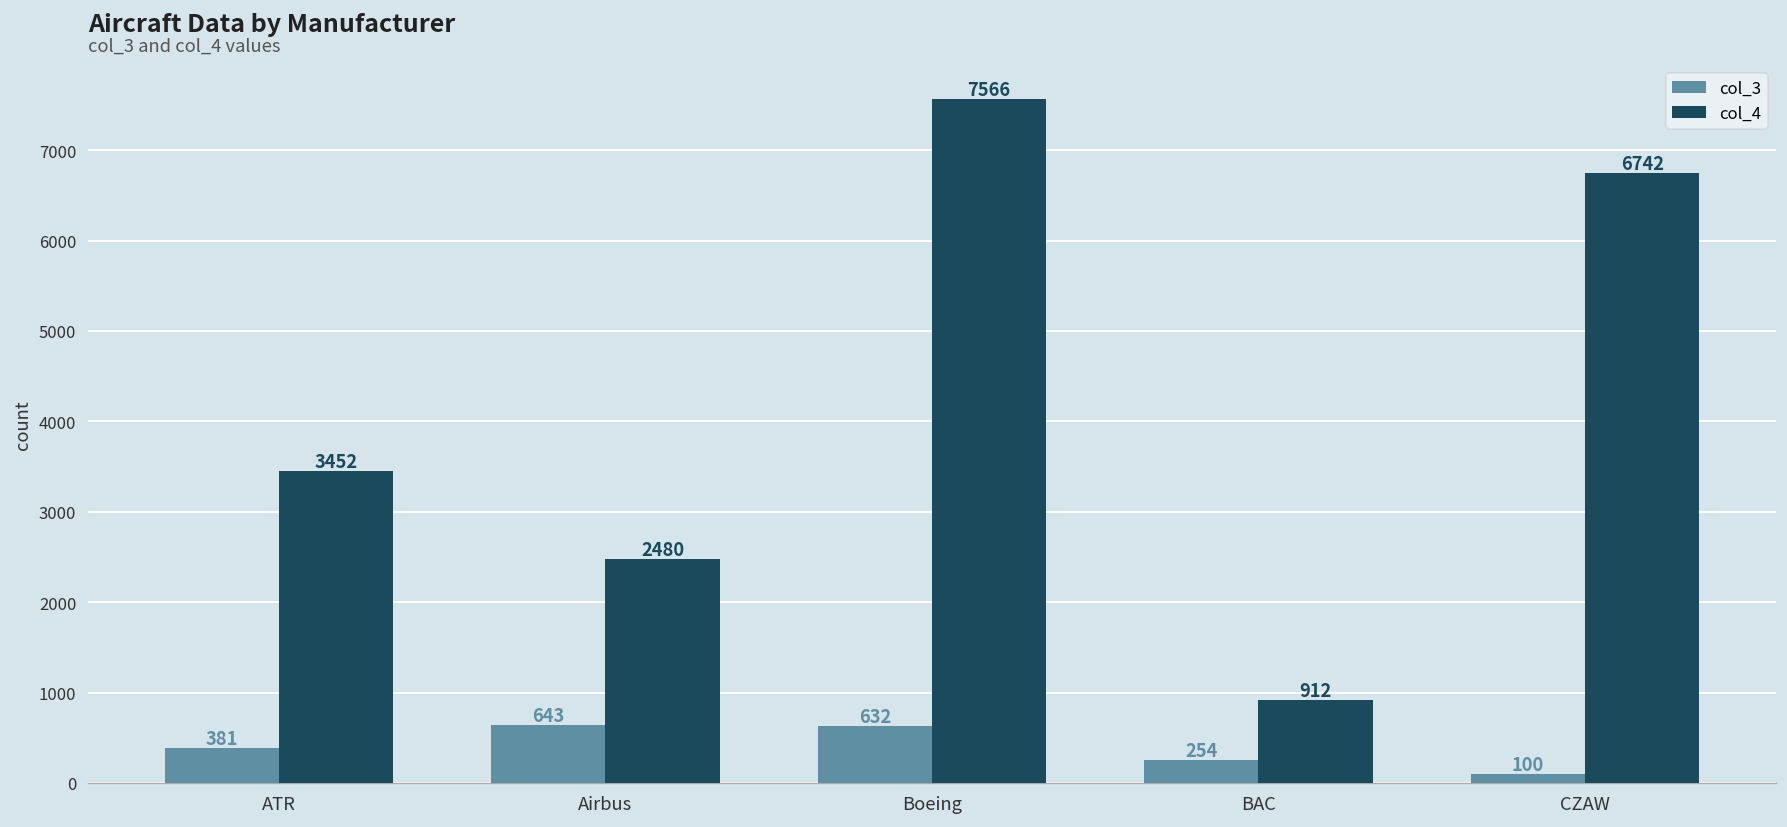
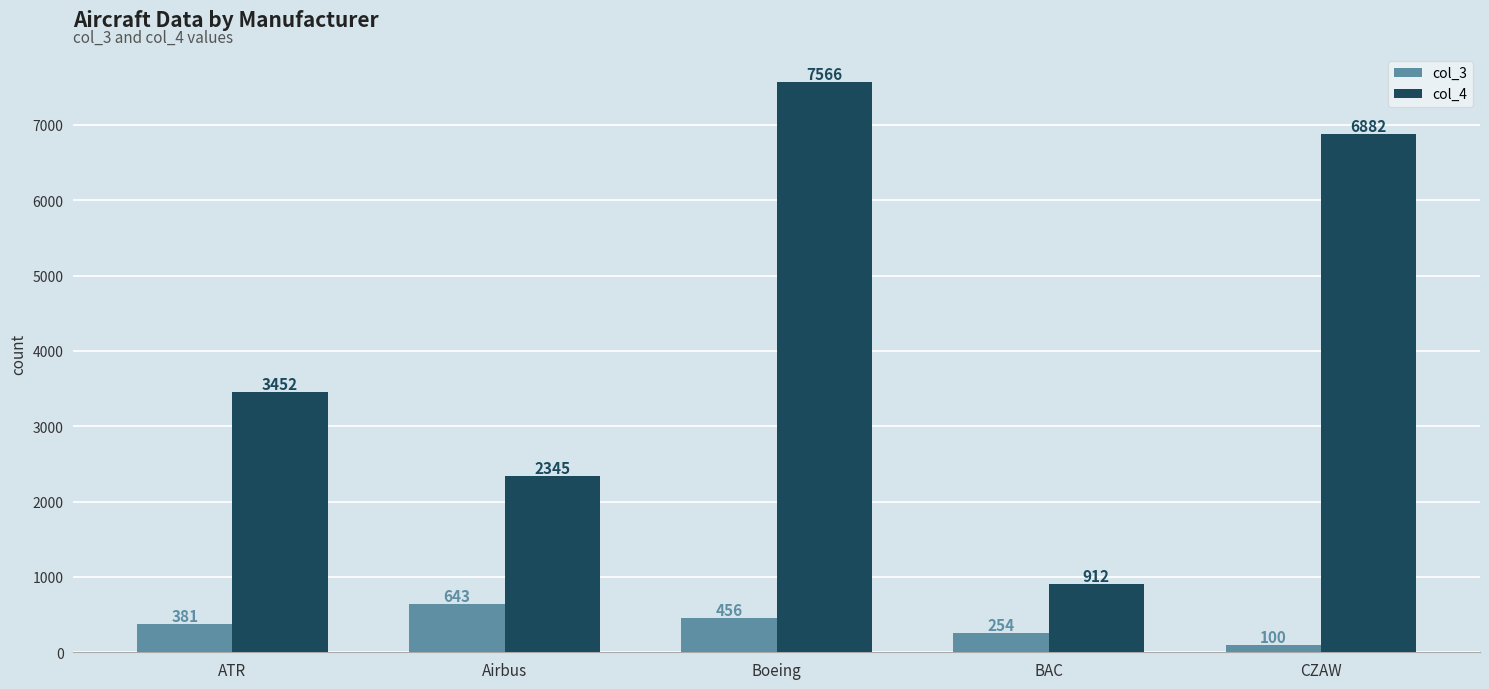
  {
    "col_3": {
      "ATR": 381,
      "Airbus": 643,
-     "Boeing": 632,
+     "Boeing": 456,
      "BAC": 254,
      "CZAW": 100
    },
    "col_4": {
      "ATR": 3452,
-     "Airbus": 2480,
+     "Airbus": 2345,
      "Boeing": 7566,
      "BAC": 912,
-     "CZAW": 6742
+     "CZAW": 6882
    }
  }
